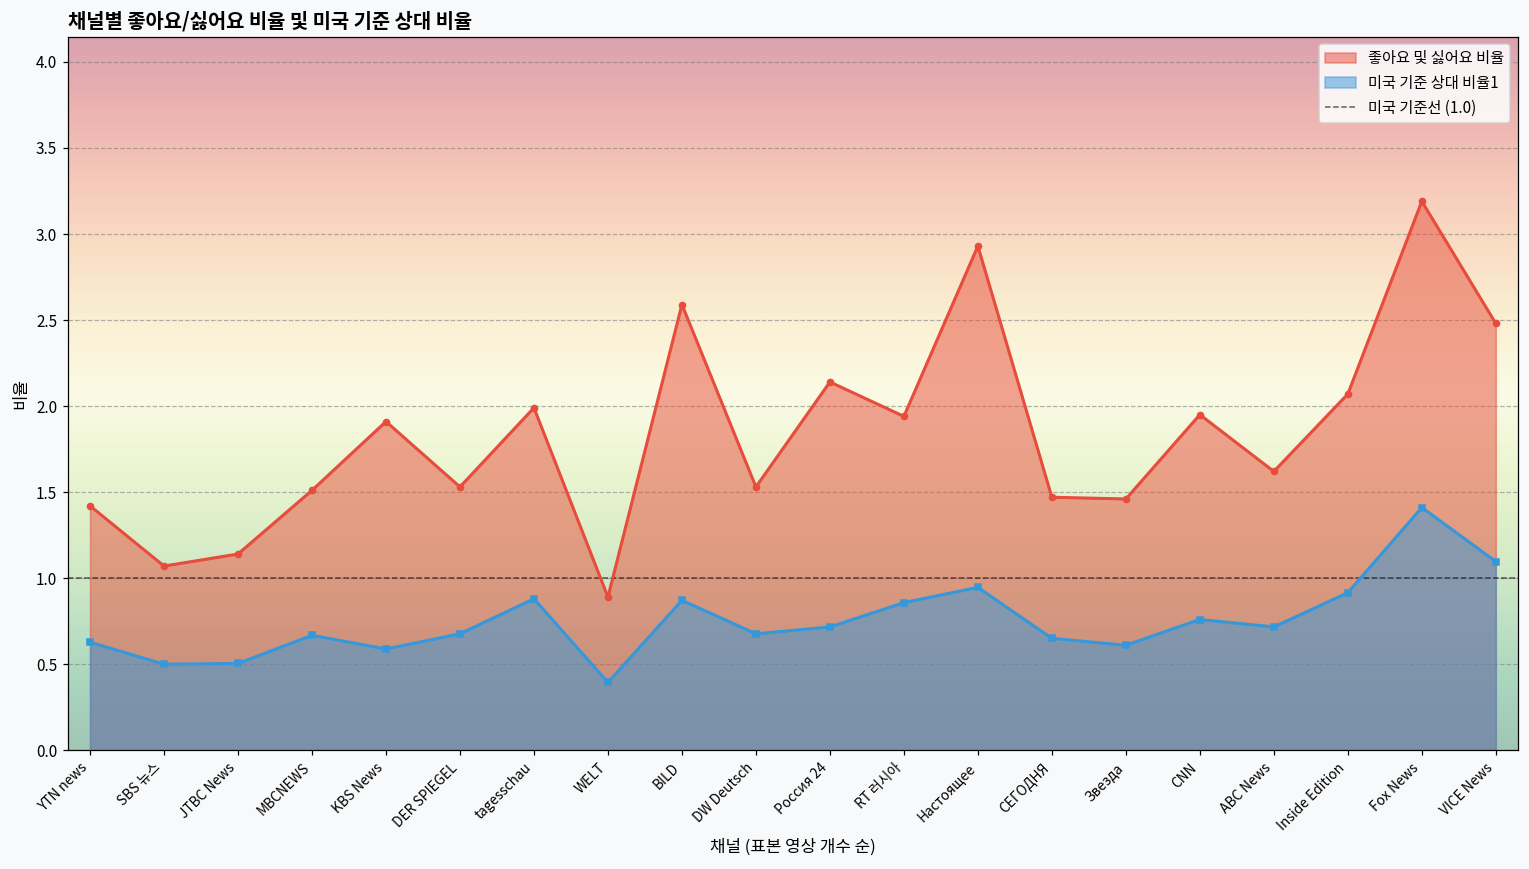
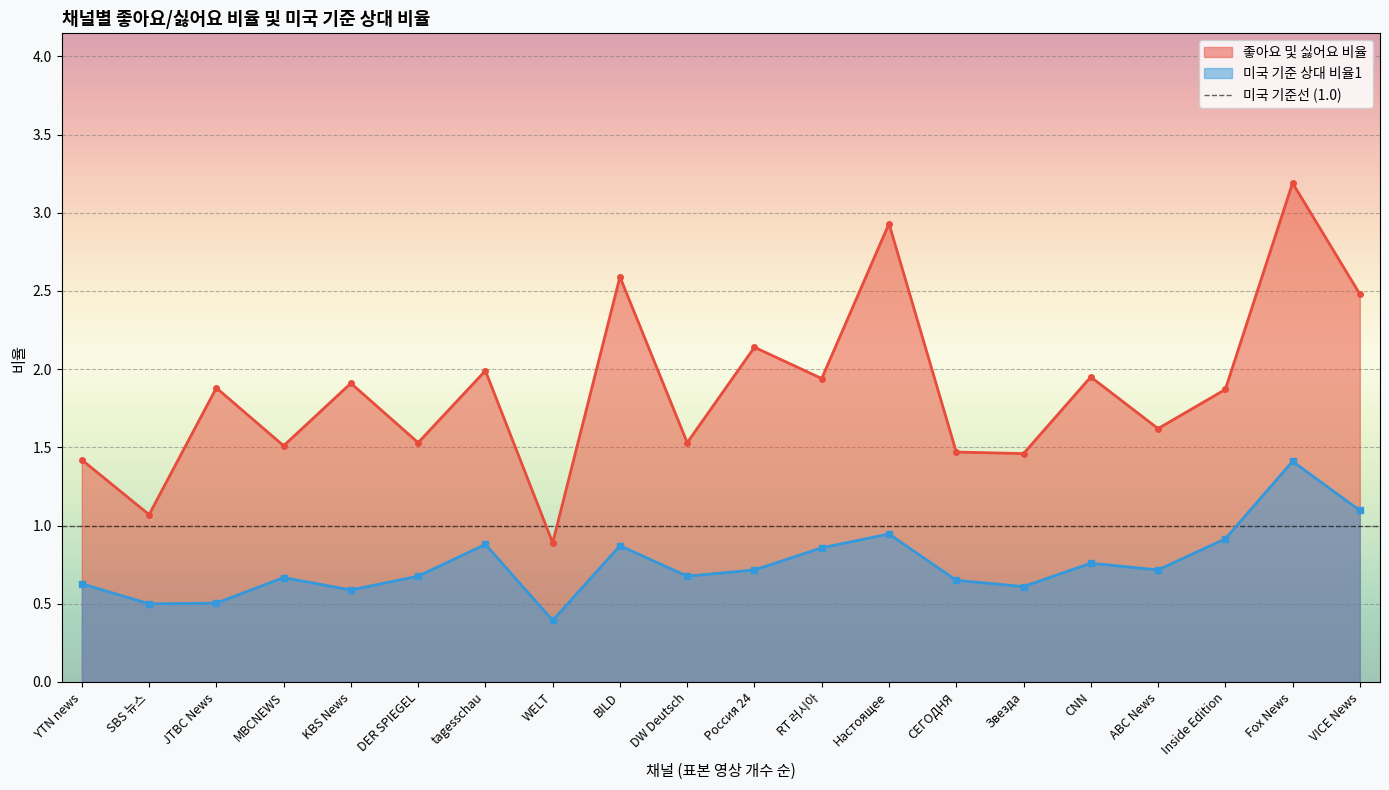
  {
    "좋아요 및 싫어요 비율": {
      "YTN news": 1.42,
      "SBS 뉴스": 1.07,
-     "JTBC News": 1.14,
+     "JTBC News": 1.88,
      "MBCNEWS": 1.51,
      "KBS News": 1.91,
      "DER SPIEGEL": 1.53,
      "tagesschau": 1.99,
      "WELT": 0.89,
      "BILD": 2.59,
      "DW Deutsch": 1.53,
      "Россия 24": 2.14,
      "RT 러시아": 1.94,
      "Настоящее": 2.93,
      "СЕГОДНЯ": 1.47,
      "Звезда": 1.46,
      "CNN": 1.95,
      "ABC News": 1.62,
-     "Inside Edition": 2.07,
+     "Inside Edition": 1.87,
      "Fox News": 3.19,
      "VICE News": 2.48
    },
    "미국 기준 상대 비율1": {
      "YTN news": 0.63,
      "SBS 뉴스": 0.50,
      "JTBC News": 0.50,
      "MBCNEWS": 0.67,
      "KBS News": 0.59,
      "DER SPIEGEL": 0.68,
      "tagesschau": 0.88,
      "WELT": 0.39,
      "BILD": 0.87,
      "DW Deutsch": 0.68,
      "Россия 24": 0.72,
      "RT 러시아": 0.86,
      "Настоящее": 0.95,
      "СЕГОДНЯ": 0.65,
      "Звезда": 0.61,
      "CNN": 0.76,
      "ABC News": 0.72,
      "Inside Edition": 0.92,
      "Fox News": 1.41,
      "VICE News": 1.10
    }
  }
